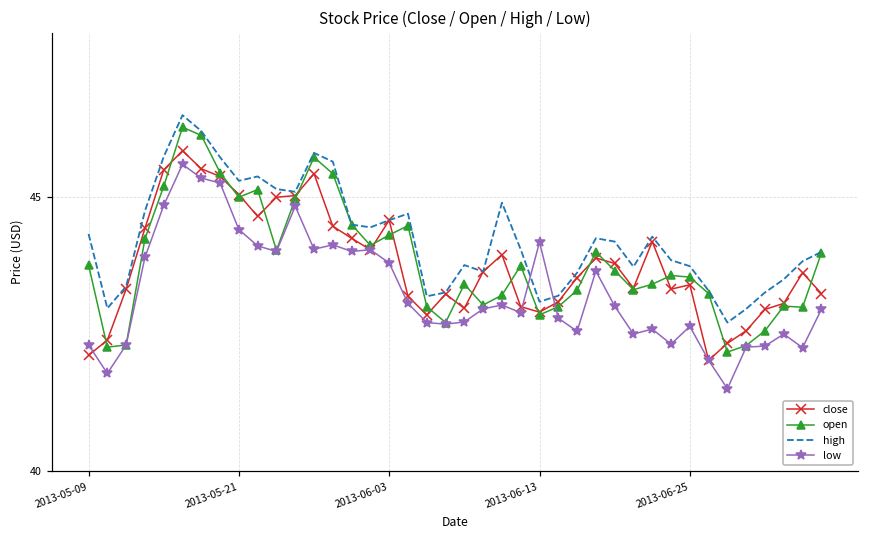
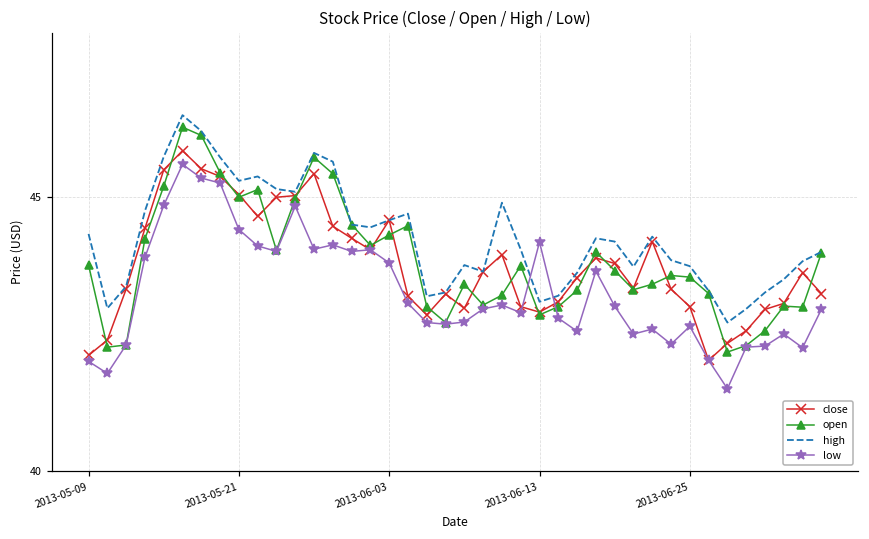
  {
    "close": {
      "2013-05-09": 42.1,
-     "2013-06-25": 43.4
+     "2013-06-25": 43.0
    },
    "open": {
      "2013-05-09": 43.8,
      "2013-06-03": 44.3,
      "2013-06-25": 43.5
    },
    "high": {
      "2013-05-09": 44.3,
      "2013-05-21": 45.3,
      "2013-06-13": 43.1,
      "2013-06-25": 43.7
    },
    "low": {
-     "2013-05-09": 42.3,
+     "2013-05-09": 42.0,
      "2013-05-21": 44.4,
      "2013-06-03": 43.8,
      "2013-06-13": 44.2,
      "2013-06-25": 42.6
    }
  }
